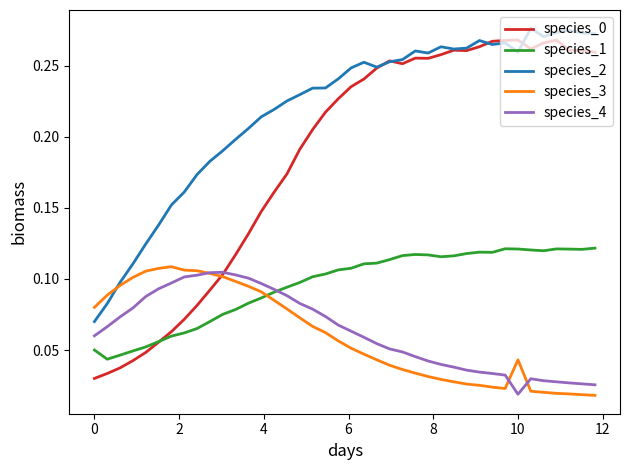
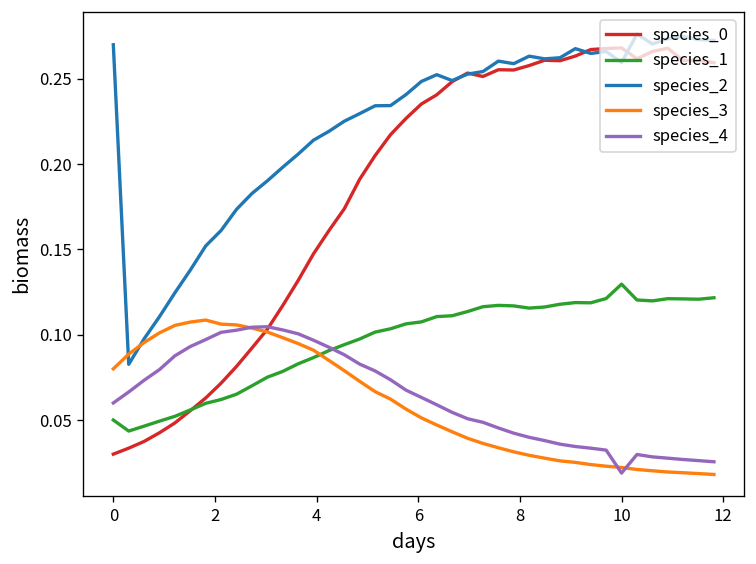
  {
    "species_0": {
      "0": 0.030
    },
    "species_1": {
      "0": 0.050,
-     "10": 0.121
+     "10": 0.130
    },
    "species_2": {
-     "0": 0.07
+     "0": 0.27
    },
    "species_3": {
      "0": 0.080,
-     "10": 0.043
+     "10": 0.022
    },
    "species_4": {
      "0": 0.060,
      "10": 0.019
    }
  }
